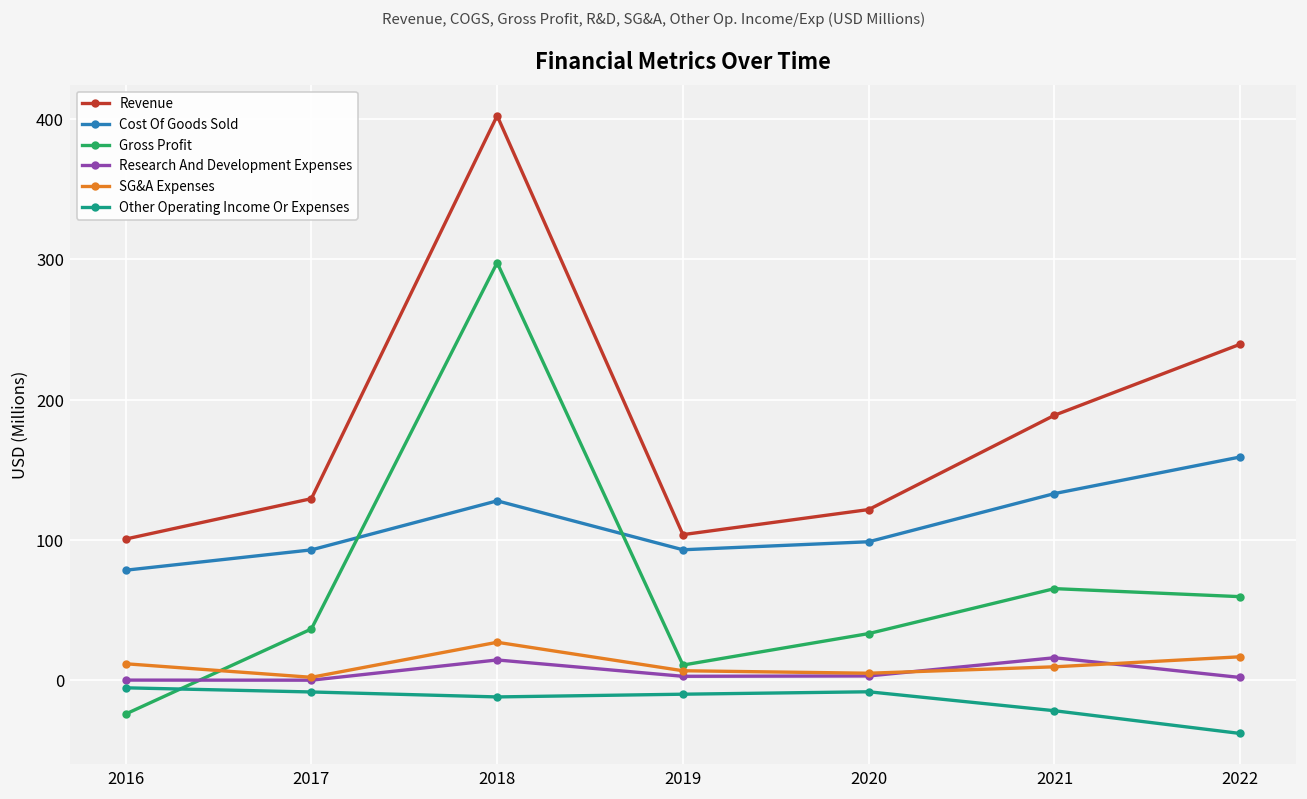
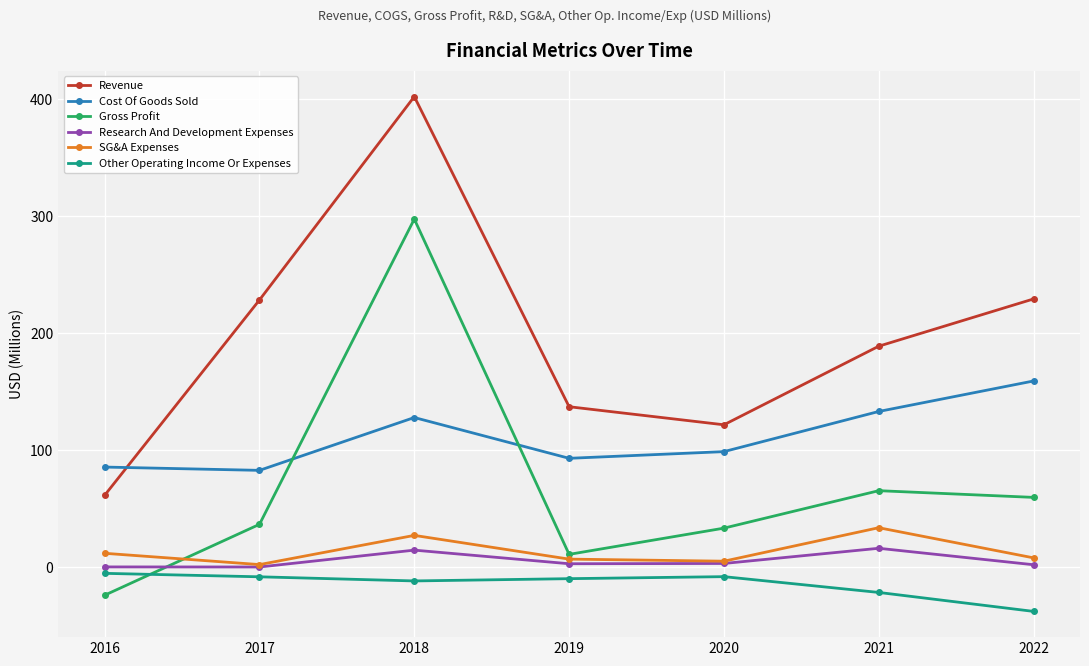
  {
    "Revenue": {
-     "2016": 101,
-     "2017": 129,
+     "2016": 61,
+     "2017": 228,
      "2018": 402,
-     "2019": 104,
+     "2019": 137,
      "2020": 122,
      "2021": 189,
-     "2022": 239
+     "2022": 229
    },
    "Cost Of Goods Sold": {
-     "2016": 78,
-     "2017": 93,
+     "2016": 85,
+     "2017": 83,
      "2018": 128,
      "2019": 93,
      "2020": 99,
      "2021": 133,
      "2022": 159
    },
    "Research And Development Expenses": {
      "2016": 0,
      "2018": 14,
      "2019": 3,
      "2021": 16,
      "2022": 2
    },
    "SG&A Expenses": {
      "2016": 12,
      "2018": 27,
      "2019": 7,
-     "2021": 10,
-     "2022": 17
+     "2021": 34,
+     "2022": 8
    }
  }
